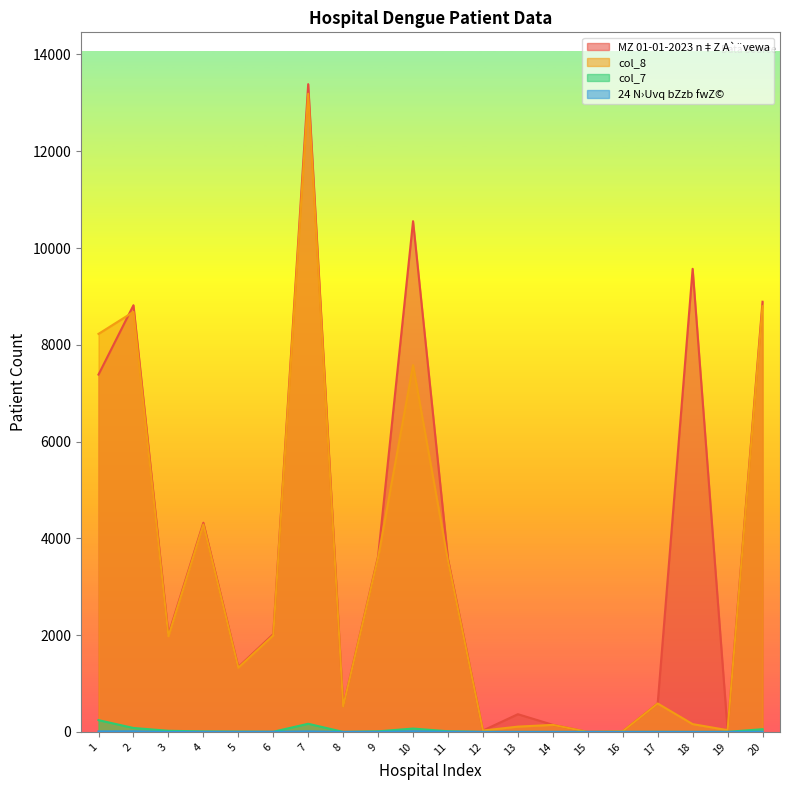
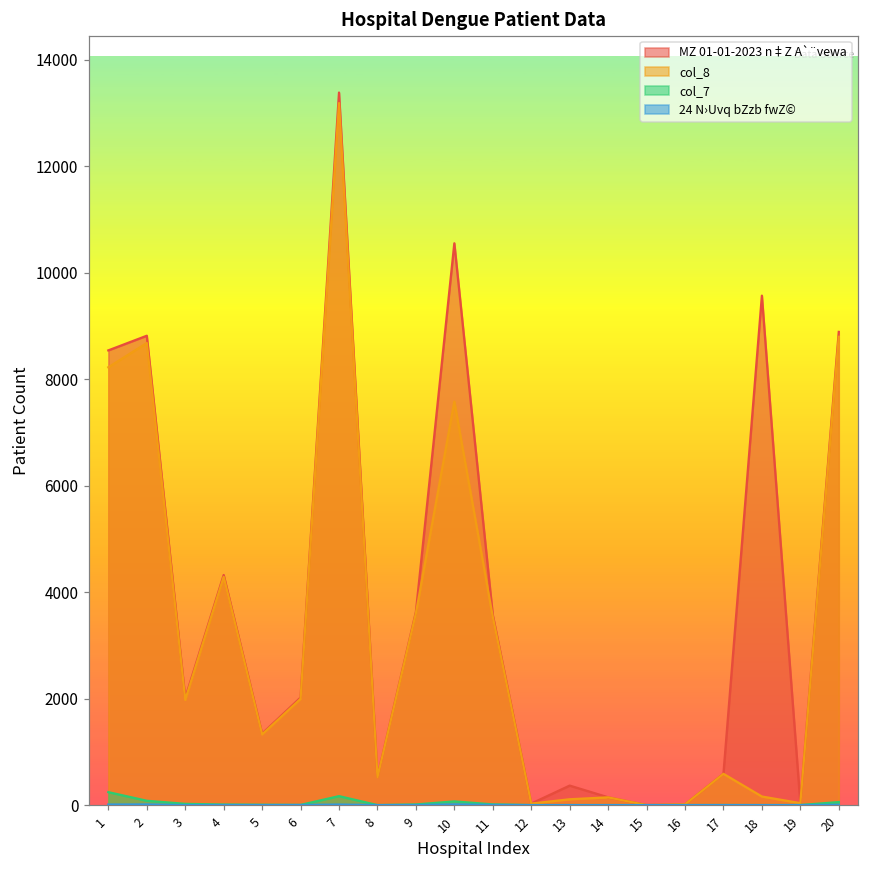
  {
    "MZ 01-01-2023 n‡Z A`¨vewa": {
-     "1": 7400,
+     "1": 8500,
      "2": 8800,
      "7": 13400,
      "10": 10600,
      "13": 400,
      "18": 9600,
      "20": 8900
    },
    "col_8": {
      "1": 8200,
      "2": 8700,
      "7": 13200,
      "10": 7600,
      "13": 100,
      "18": 200,
      "20": 8800
    },
    "col_7": {
      "1": 200,
      "2": 100,
      "7": 200,
      "10": 100
    },
    "24 N›Uvq bZzb fwZ©": {
      "1": 0,
      "2": 0,
      "7": 0,
      "10": 0
    }
  }
